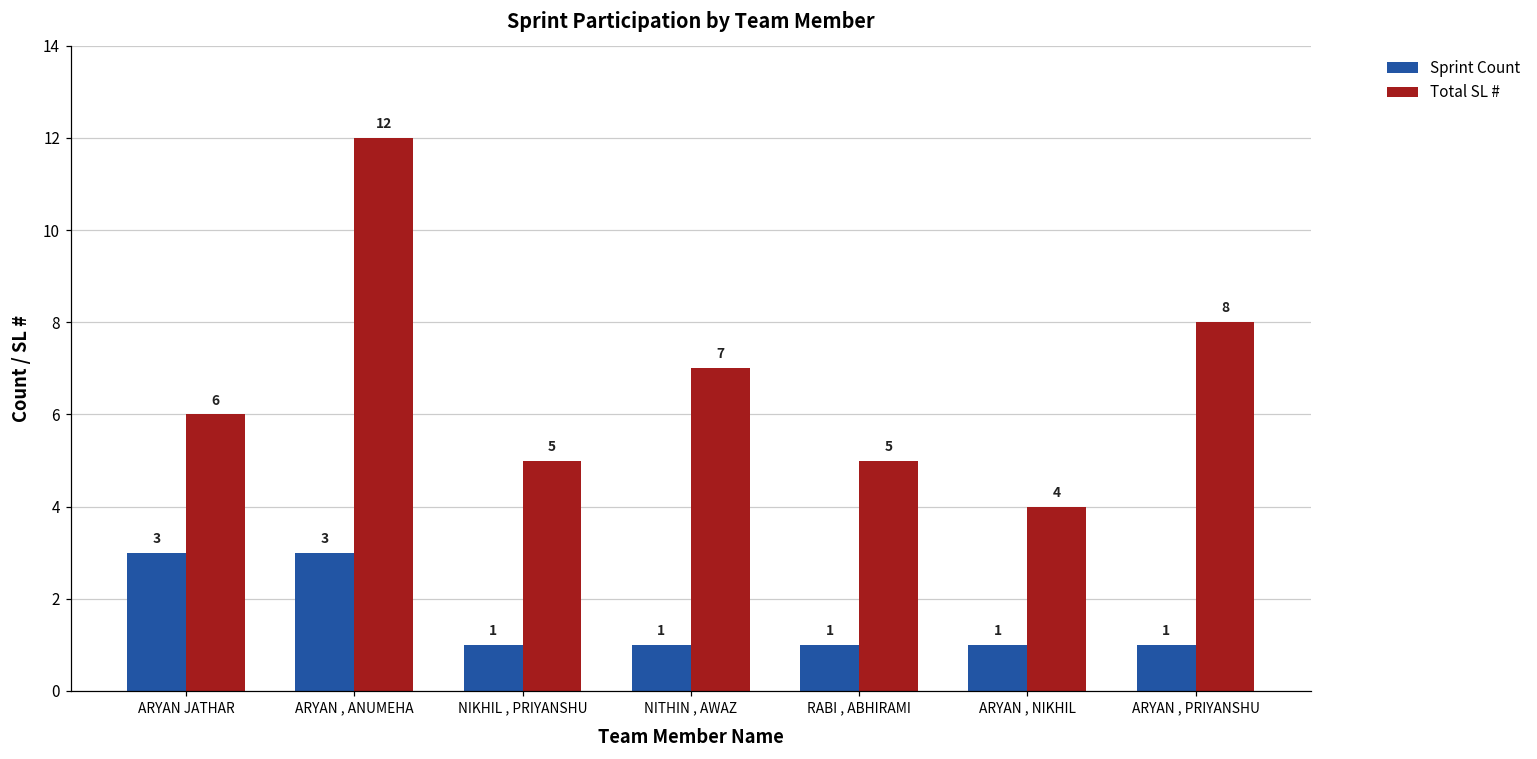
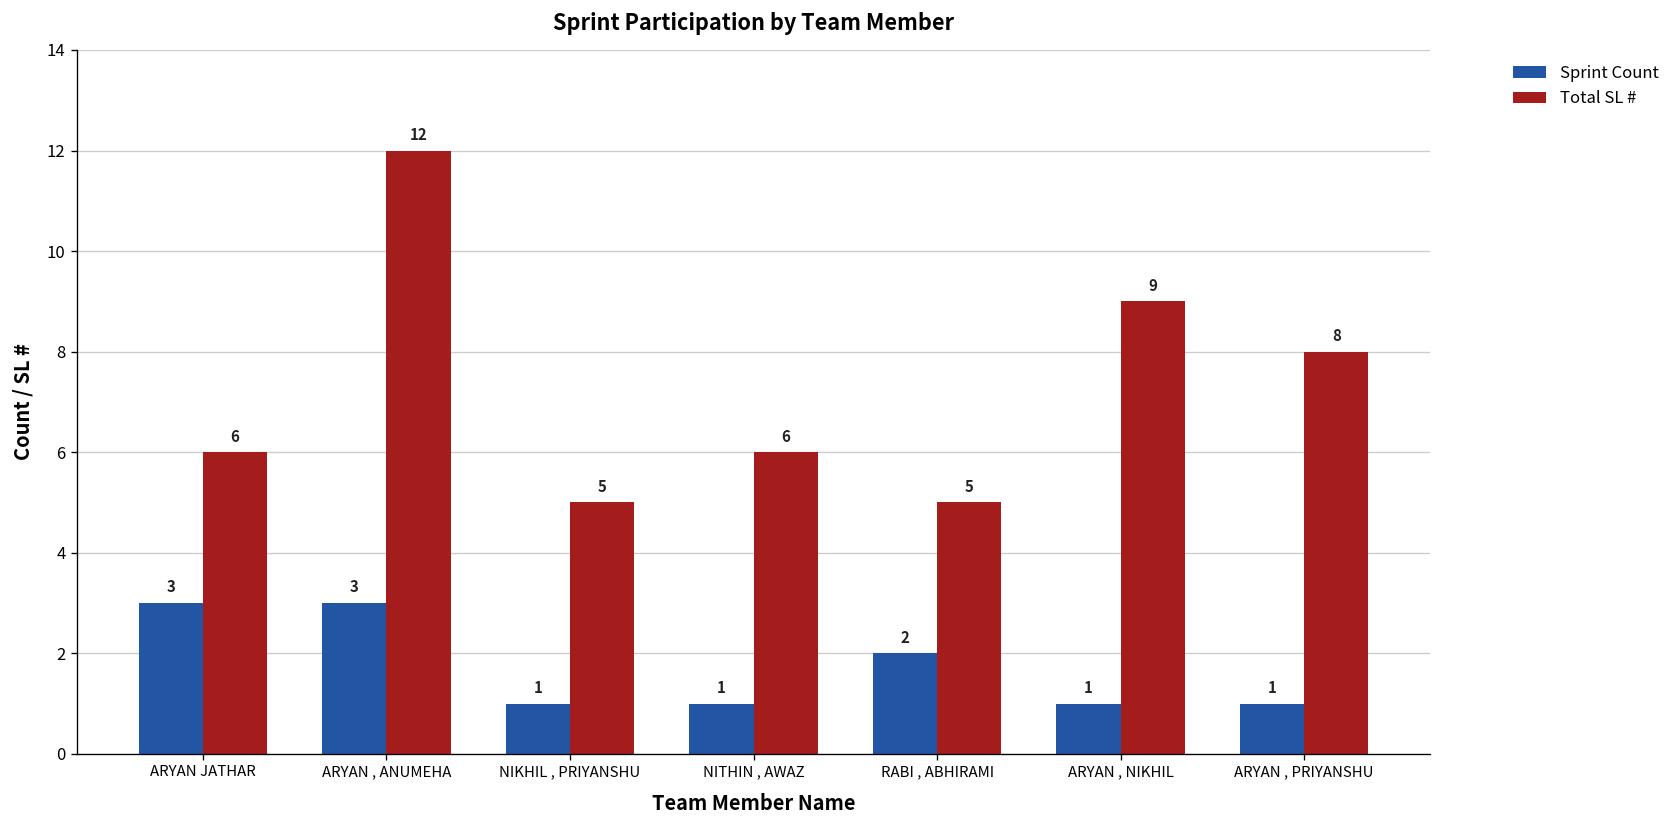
  {
    "Sprint Count": {
      "ARYAN JATHAR": 3,
      "ARYAN , ANUMEHA": 3,
      "NIKHIL , PRIYANSHU": 1,
      "NITHIN , AWAZ": 1,
-     "RABI , ABHIRAMI": 1,
+     "RABI , ABHIRAMI": 2,
      "ARYAN , NIKHIL": 1,
      "ARYAN , PRIYANSHU": 1
    },
    "Total SL #": {
      "ARYAN JATHAR": 6,
      "ARYAN , ANUMEHA": 12,
      "NIKHIL , PRIYANSHU": 5,
-     "NITHIN , AWAZ": 7,
+     "NITHIN , AWAZ": 6,
      "RABI , ABHIRAMI": 5,
-     "ARYAN , NIKHIL": 4,
+     "ARYAN , NIKHIL": 9,
      "ARYAN , PRIYANSHU": 8
    }
  }
